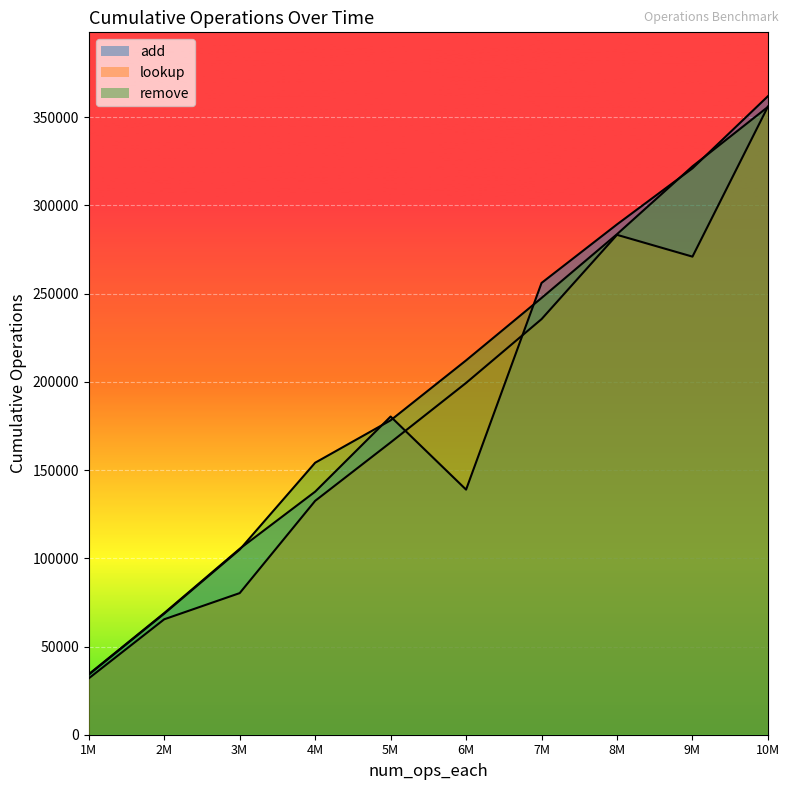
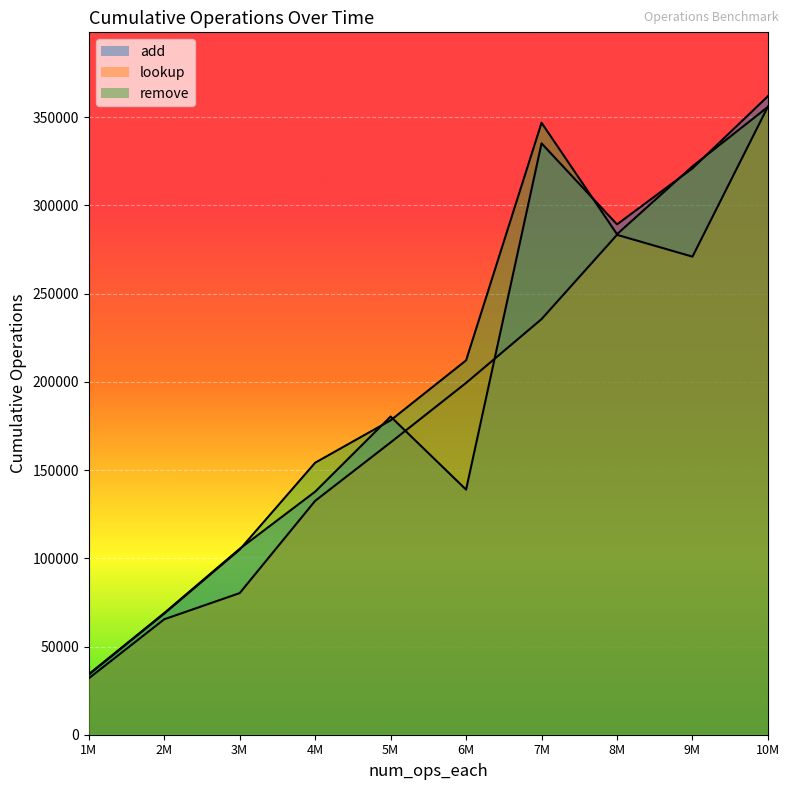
  {
    "add": {
      "4M": 138000,
      "5M": 180000,
      "6M": 139000,
-     "7M": 256000,
+     "7M": 335000,
      "8M": 289000,
      "10M": 362000
    },
    "lookup": {
      "1M": 32000,
      "2M": 65000,
      "3M": 80000,
      "4M": 133000,
      "5M": 166000,
      "6M": 199000,
      "7M": 236000,
      "9M": 271000
    },
    "remove": {
      "4M": 154000,
      "5M": 178000,
      "6M": 212000,
-     "7M": 248000
+     "7M": 347000
    }
  }
